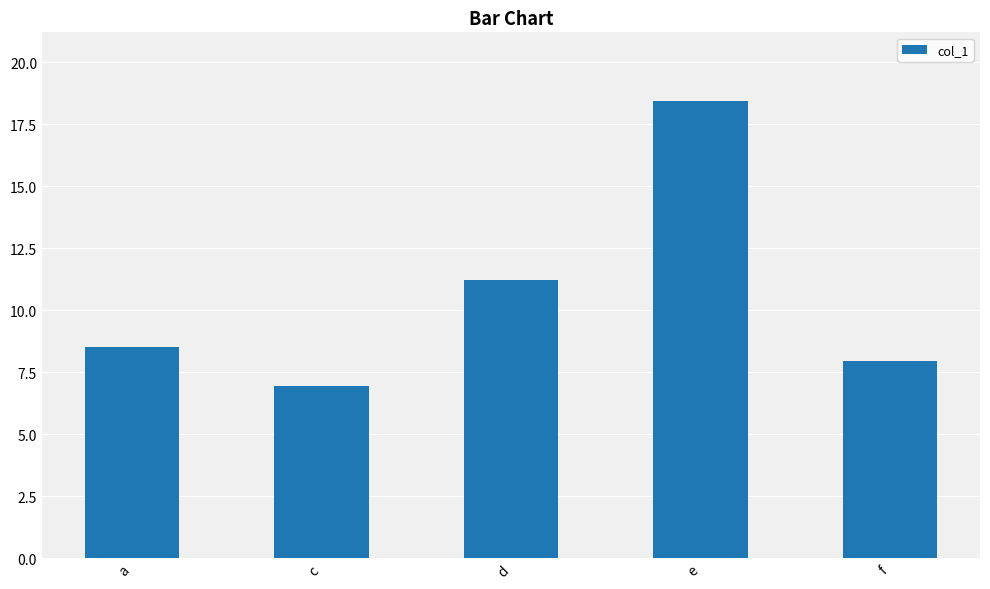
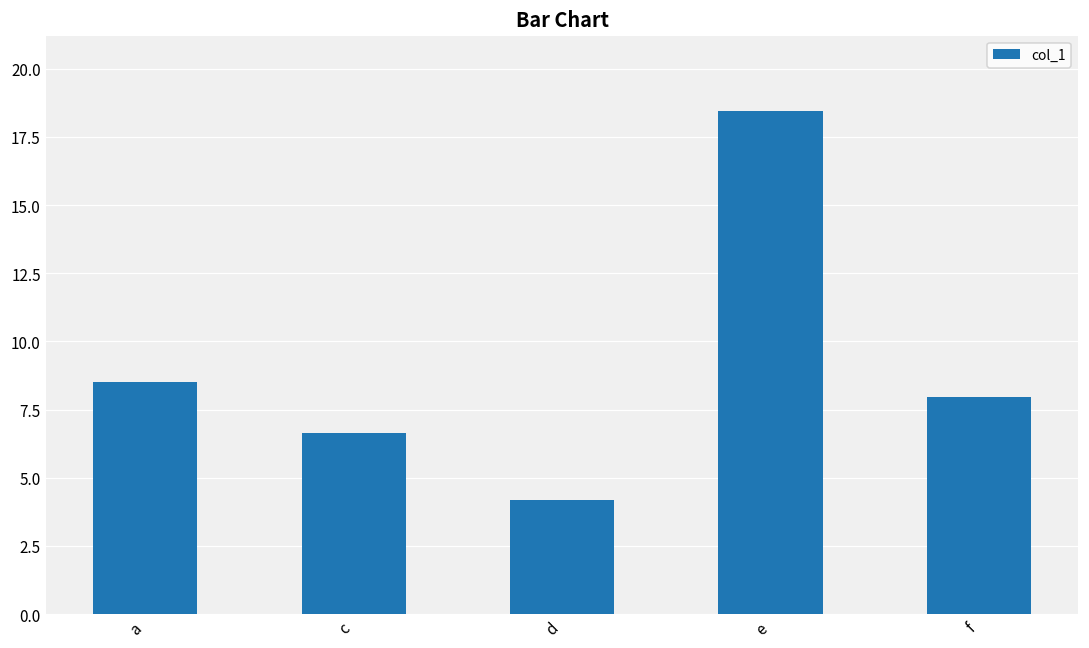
  {
    "a": 8.5,
-   "c": 7.0,
-   "d": 11.2,
+   "c": 6.6,
+   "d": 4.2,
    "e": 18.4,
    "f": 7.9
  }
